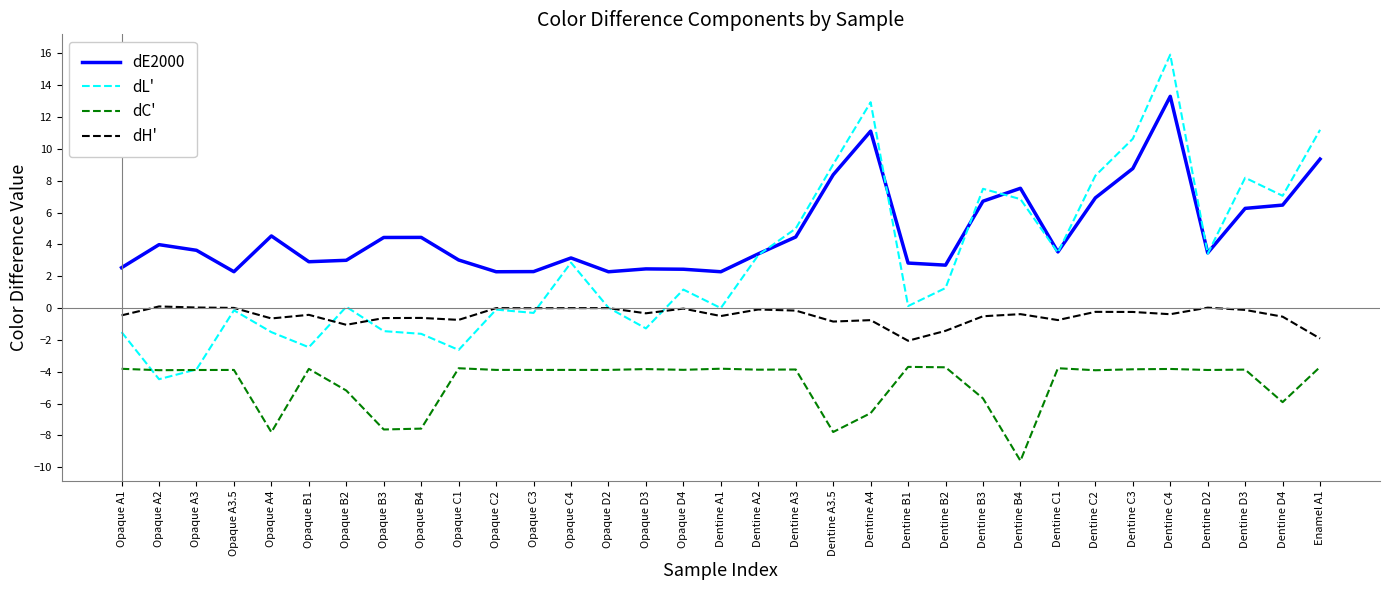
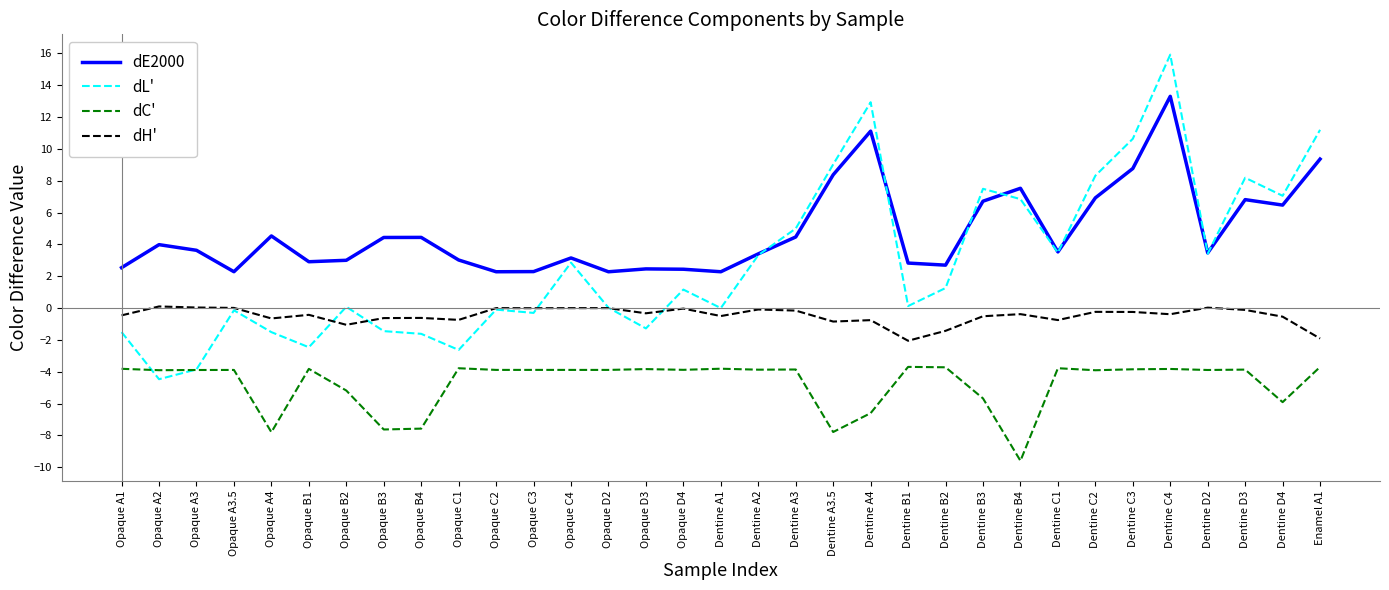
  {
    "dE2000": {
      "Opaque A1": 2.5,
      "Opaque A2": 4.0,
      "Opaque A3": 3.6,
      "Opaque A3.5": 2.3,
      "Opaque A4": 4.5,
      "Opaque B1": 2.9,
      "Opaque B2": 3.0,
      "Opaque B3": 4.4,
      "Opaque B4": 4.4,
      "Opaque C1": 3.0,
      "Opaque C2": 2.3,
      "Opaque C3": 2.3,
      "Opaque C4": 3.1,
      "Opaque D2": 2.3,
      "Opaque D3": 2.5,
      "Opaque D4": 2.4,
      "Dentine A1": 2.3,
      "Dentine A3": 4.5,
      "Dentine A3.5": 8.4,
      "Dentine A4": 11.1,
      "Dentine B1": 2.8,
      "Dentine B2": 2.7,
      "Dentine B3": 6.7,
      "Dentine B4": 7.5,
      "Dentine C2": 6.9,
      "Dentine C3": 8.8,
      "Dentine C4": 13.3,
-     "Dentine D3": 6.3,
+     "Dentine D3": 6.8,
      "Dentine D4": 6.5,
      "Enamel A1": 9.4
    },
    "dL'": {
      "Opaque A1": -1.5,
      "Opaque A2": -4.5,
      "Opaque A4": -1.5,
      "Opaque B1": -2.5,
      "Opaque B2": 0.1,
      "Opaque B3": -1.4,
      "Opaque B4": -1.6,
      "Opaque C1": -2.6,
      "Opaque C3": -0.3,
      "Opaque C4": 2.9,
      "Opaque D3": -1.3,
      "Opaque D4": 1.2,
      "Dentine A1": 0.0,
      "Dentine A3": 5.0,
      "Dentine A3.5": 9.0,
      "Dentine A4": 12.9,
      "Dentine B1": 0.1,
      "Dentine B2": 1.3,
      "Dentine B3": 7.5,
      "Dentine B4": 6.8,
      "Dentine C2": 8.3,
      "Dentine C3": 10.6,
      "Dentine C4": 15.9,
      "Dentine D3": 8.2,
      "Dentine D4": 7.1,
      "Enamel A1": 11.2
    },
    "dC'": {
      "Opaque A1": -3.8,
      "Opaque A2": -3.9,
      "Opaque A3.5": -3.9,
      "Opaque A4": -7.8,
      "Opaque B1": -3.8,
      "Opaque B2": -5.2,
      "Opaque B3": -7.6,
      "Opaque B4": -7.6,
      "Opaque C1": -3.8,
      "Opaque C2": -3.9,
      "Opaque C3": -3.9,
      "Opaque C4": -3.9,
      "Opaque D2": -3.9,
      "Opaque D3": -3.8,
      "Opaque D4": -3.9,
      "Dentine A1": -3.8,
      "Dentine A2": -3.9,
      "Dentine A3": -3.9,
      "Dentine A3.5": -7.8,
      "Dentine A4": -6.6,
      "Dentine B1": -3.7,
      "Dentine B2": -3.7,
      "Dentine B3": -5.7,
      "Dentine B4": -9.6,
      "Dentine C1": -3.8,
      "Dentine C2": -3.9,
      "Dentine C3": -3.8,
      "Dentine C4": -3.8,
      "Dentine D2": -3.9,
      "Dentine D3": -3.9,
      "Dentine D4": -5.9,
      "Enamel A1": -3.7
    },
    "dH'": {
      "Opaque A1": -0.5,
      "Opaque A2": 0.1,
      "Opaque A3": 0.0,
      "Opaque A4": -0.7,
      "Opaque B1": -0.4,
      "Opaque B2": -1.1,
      "Opaque B3": -0.6,
      "Opaque B4": -0.6,
      "Opaque C1": -0.7,
      "Opaque C3": 0.0,
      "Opaque C4": 0.0,
      "Opaque D3": -0.3,
      "Opaque D4": 0.0,
      "Dentine A1": -0.5,
      "Dentine A2": -0.1,
      "Dentine A3": -0.2,
      "Dentine A3.5": -0.8,
      "Dentine A4": -0.8,
      "Dentine B1": -2.1,
      "Dentine B2": -1.4,
      "Dentine B3": -0.5,
      "Dentine B4": -0.4,
      "Dentine C1": -0.8,
      "Dentine C2": -0.2,
      "Dentine C3": -0.2,
      "Dentine C4": -0.4,
      "Dentine D2": 0.0,
      "Dentine D3": -0.1,
      "Dentine D4": -0.5,
      "Enamel A1": -1.9
    }
  }
